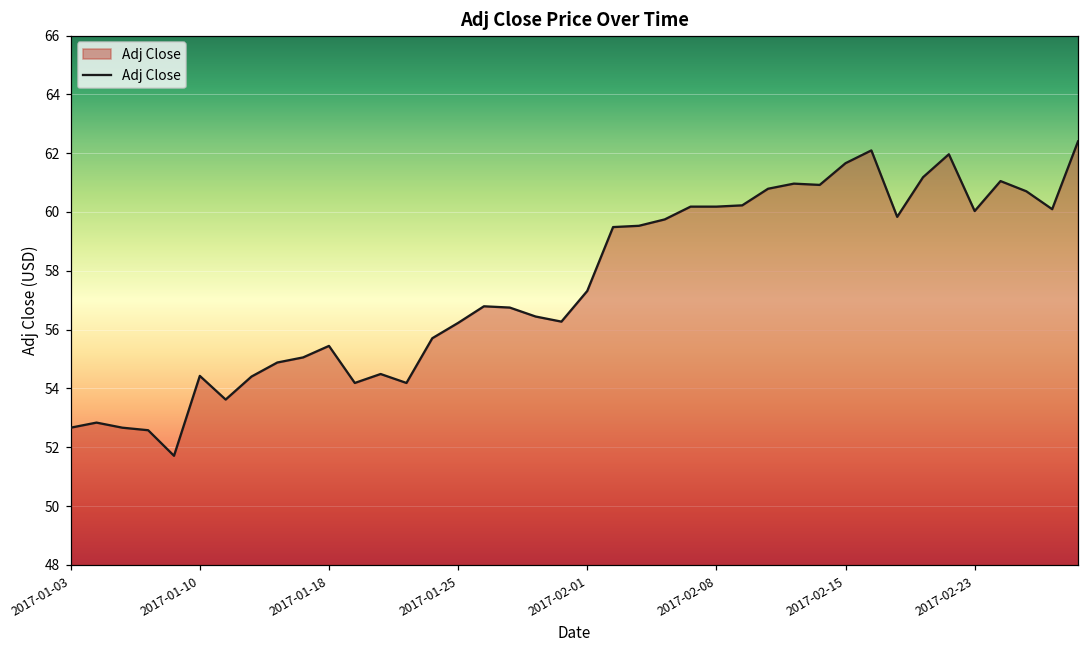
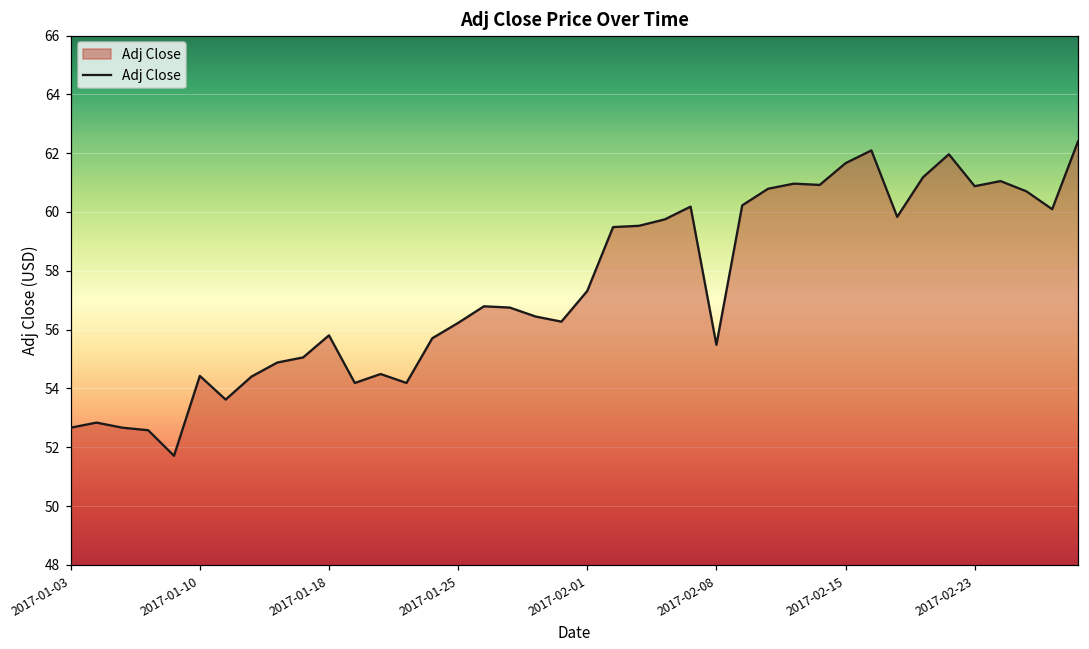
  {
    "2017-01-03": 52.7,
    "2017-01-10": 54.4,
-   "2017-01-18": 55.4,
+   "2017-01-18": 55.8,
    "2017-01-25": 56.2,
    "2017-02-01": 57.3,
-   "2017-02-08": 60.2,
+   "2017-02-08": 55.5,
    "2017-02-15": 61.7,
-   "2017-02-23": 60.0
+   "2017-02-23": 60.9
  }
